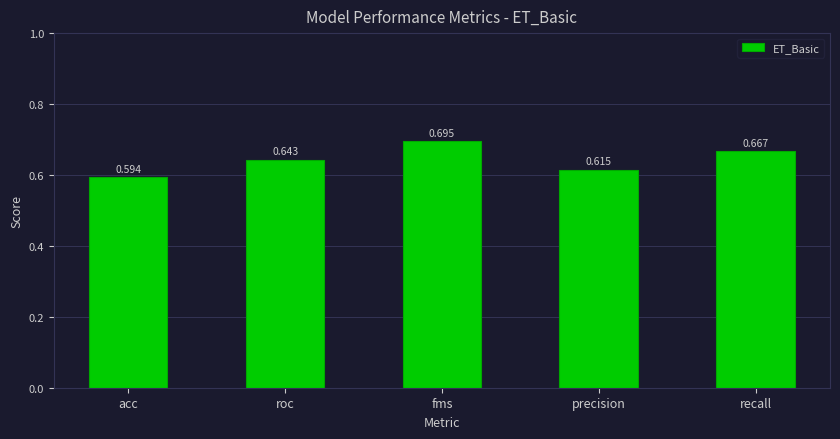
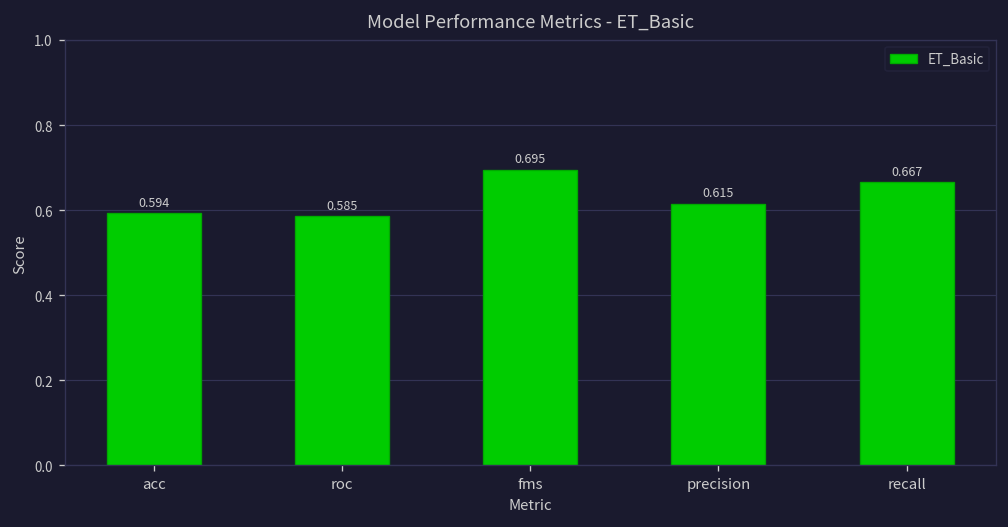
  {
    "acc": 0.594,
-   "roc": 0.643,
+   "roc": 0.585,
    "fms": 0.695,
    "precision": 0.615,
    "recall": 0.667
  }
